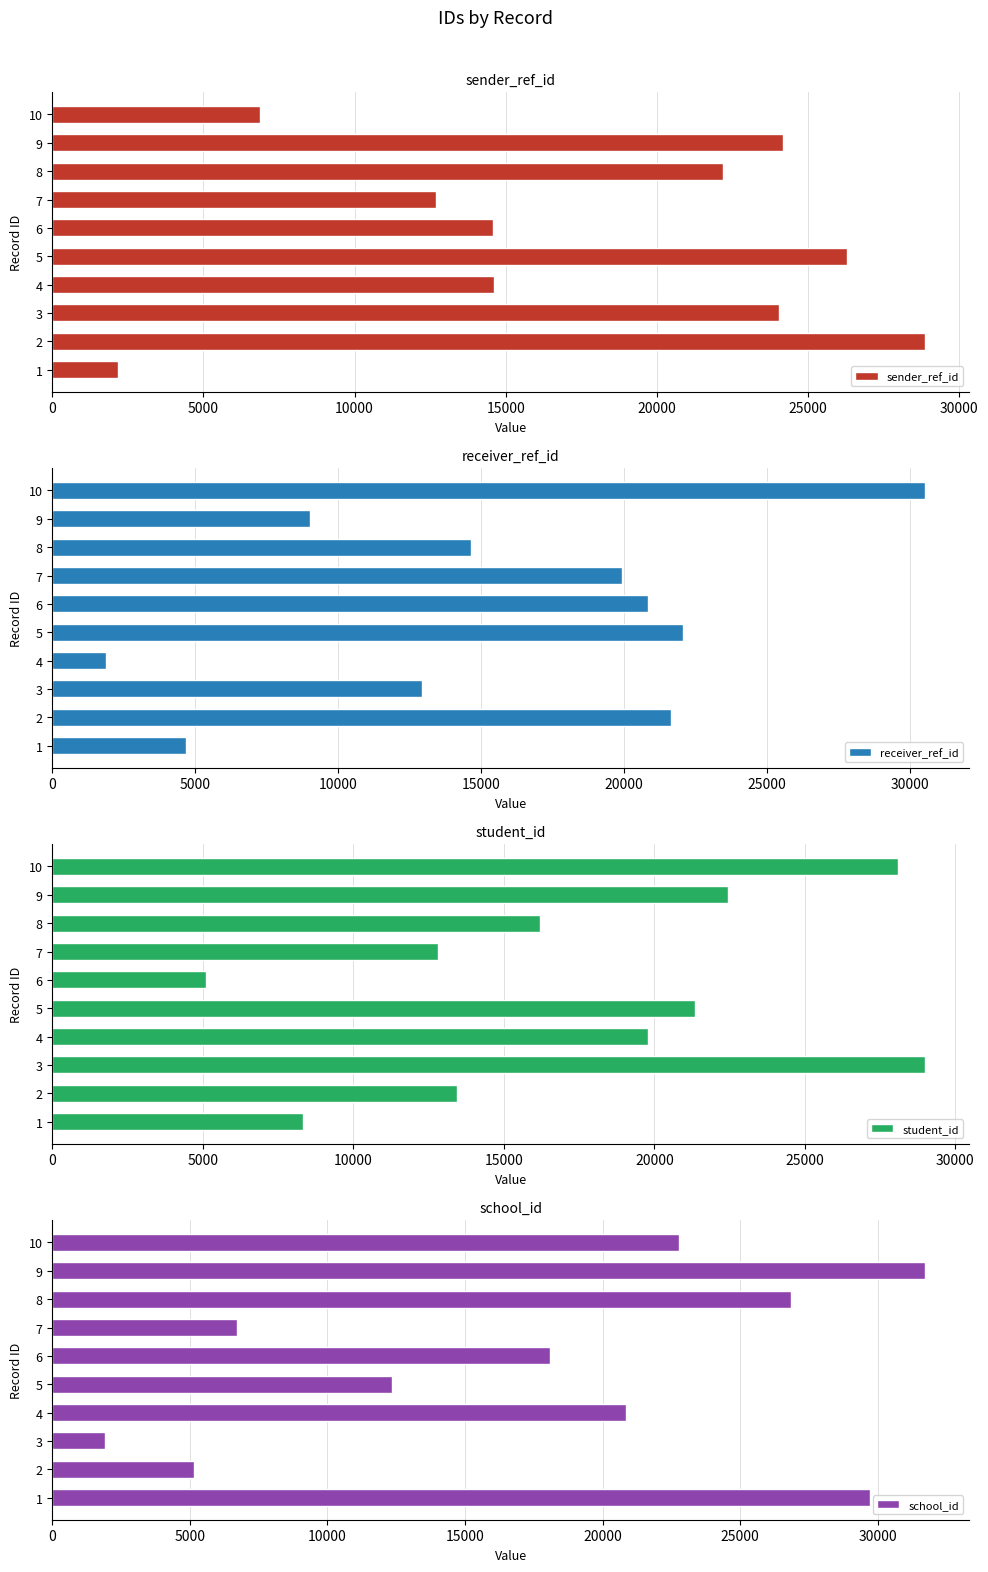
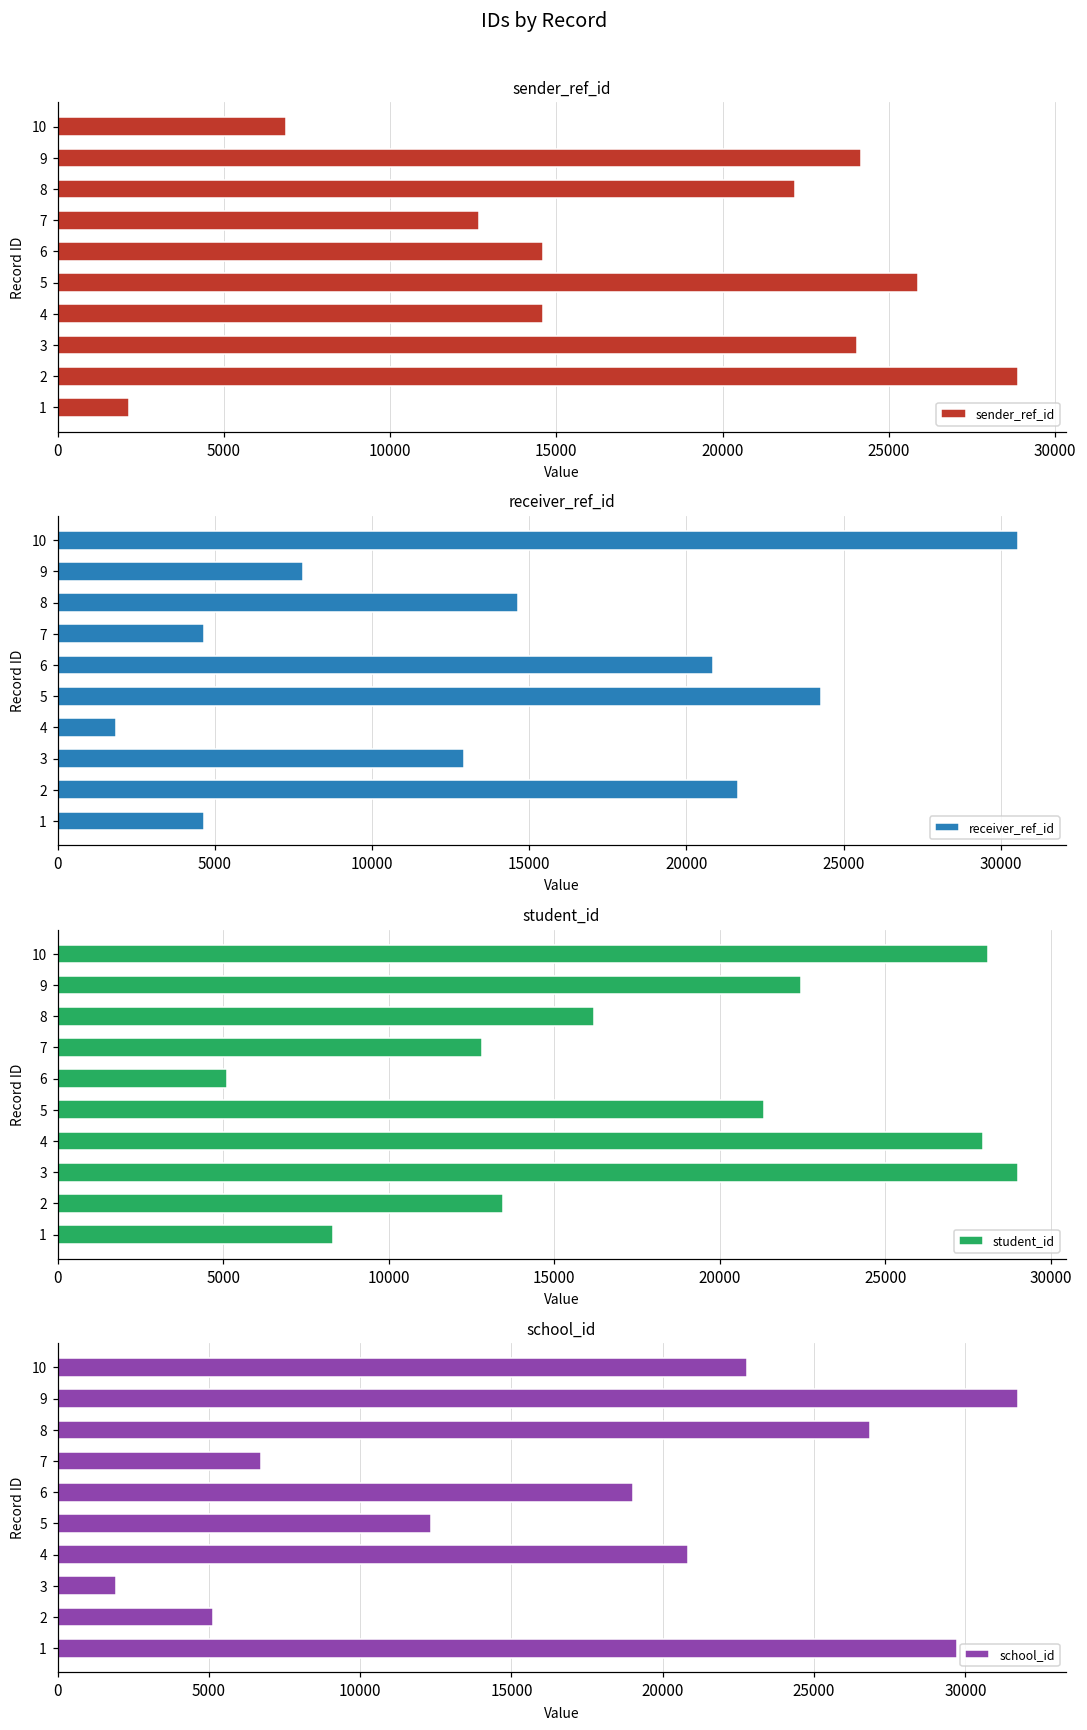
  {
    "sender_ref_id": {
      "10": 6900,
      "9": 24200,
      "8": 22200,
      "7": 12700,
      "6": 14600,
-     "5": 26300,
+     "5": 25900,
      "4": 14600,
      "3": 24000,
      "2": 28900,
      "1": 2200
    },
    "receiver_ref_id": {
      "10": 30500,
-     "9": 9000,
+     "9": 7800,
      "8": 14700,
-     "7": 19900,
+     "7": 4700,
      "6": 20800,
-     "5": 22100,
+     "5": 24300,
      "4": 1900,
      "3": 12900,
      "2": 21600,
      "1": 4700
    },
    "student_id": {
      "10": 28100,
      "9": 22500,
      "8": 16200,
      "7": 12800,
      "6": 5100,
      "5": 21300,
-     "4": 19800,
+     "4": 27900,
      "3": 29000,
      "2": 13500,
      "1": 8300
    },
    "school_id": {
      "10": 22800,
      "9": 31700,
      "8": 26800,
      "7": 6700,
-     "6": 18100,
+     "6": 19000,
      "5": 12300,
      "4": 20800,
      "3": 1900,
      "2": 5100,
      "1": 29700
    }
  }
